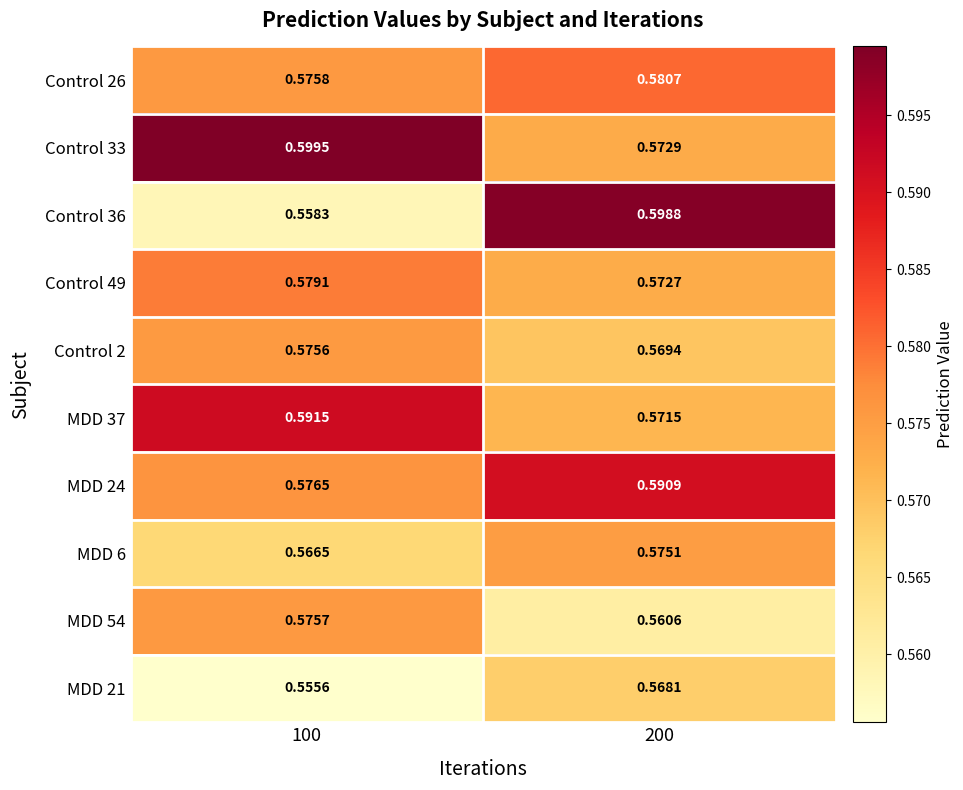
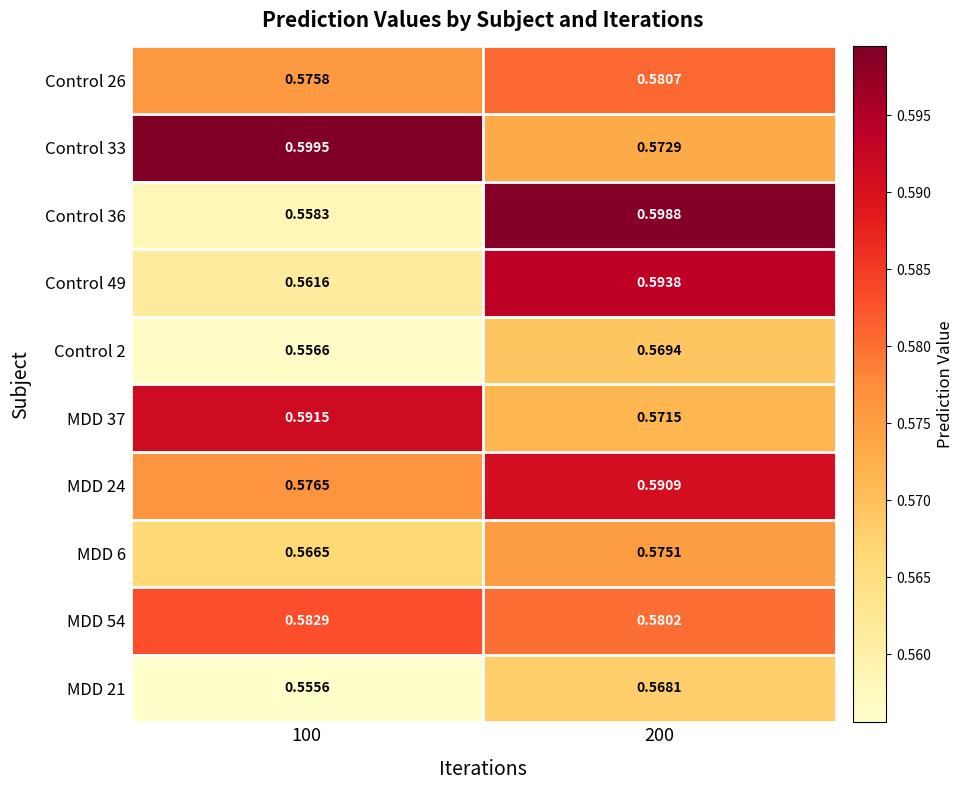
  {
    "Control 26": {
      "100": 0.5758,
      "200": 0.5807
    },
    "Control 33": {
      "100": 0.5995,
      "200": 0.5729
    },
    "Control 36": {
      "100": 0.5583,
      "200": 0.5988
    },
    "Control 49": {
-     "100": 0.5791,
-     "200": 0.5727
+     "100": 0.5616,
+     "200": 0.5938
    },
    "Control 2": {
-     "100": 0.5756,
+     "100": 0.5566,
      "200": 0.5694
    },
    "MDD 37": {
      "100": 0.5915,
      "200": 0.5715
    },
    "MDD 24": {
      "100": 0.5765,
      "200": 0.5909
    },
    "MDD 6": {
      "100": 0.5665,
      "200": 0.5751
    },
    "MDD 54": {
-     "100": 0.5757,
-     "200": 0.5606
+     "100": 0.5829,
+     "200": 0.5802
    },
    "MDD 21": {
      "100": 0.5556,
      "200": 0.5681
    }
  }
